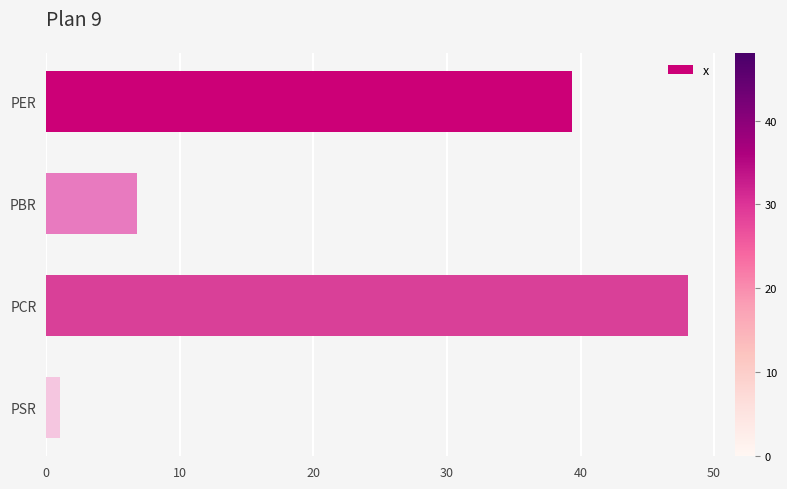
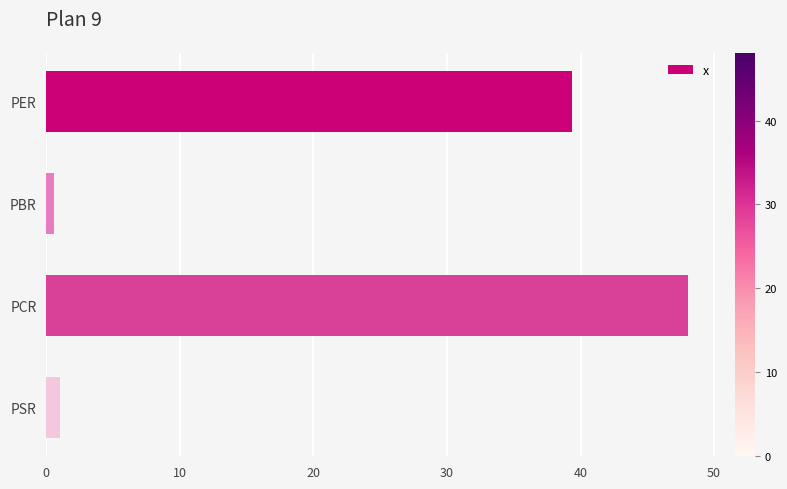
  {
    "PER": 39.3,
-   "PBR": 6.8,
+   "PBR": 0.5,
    "PCR": 48.1,
    "PSR": 1.0
  }
